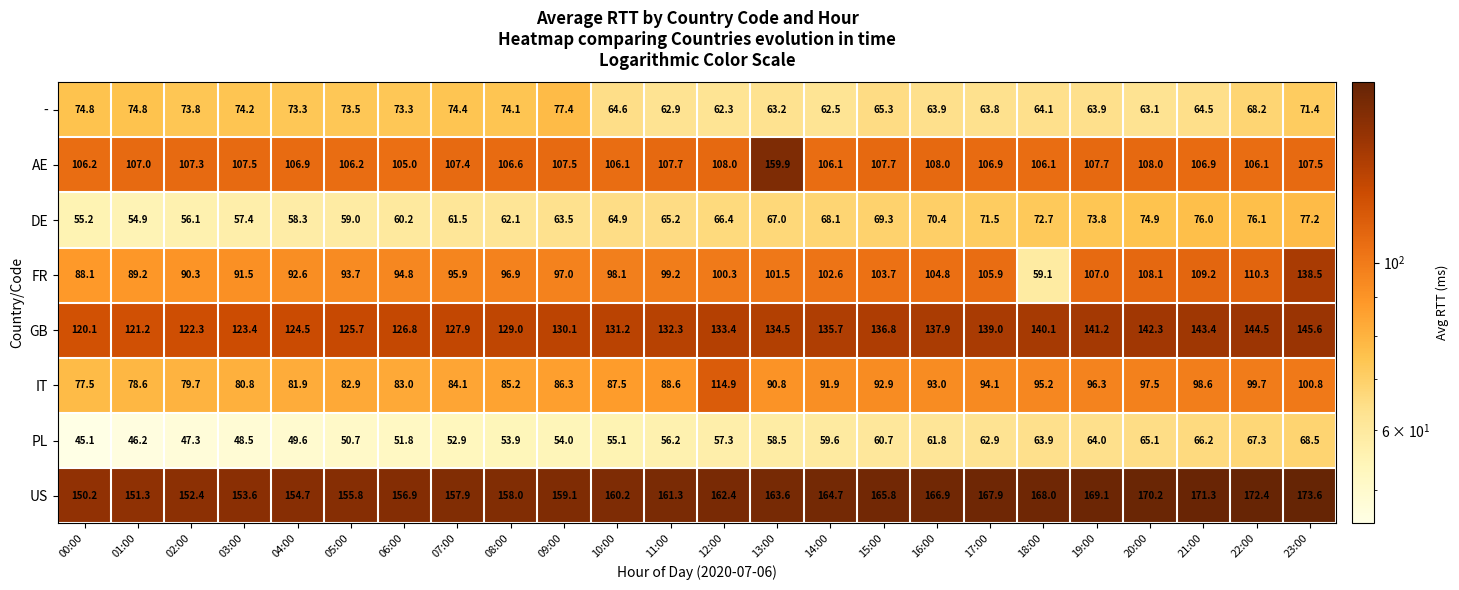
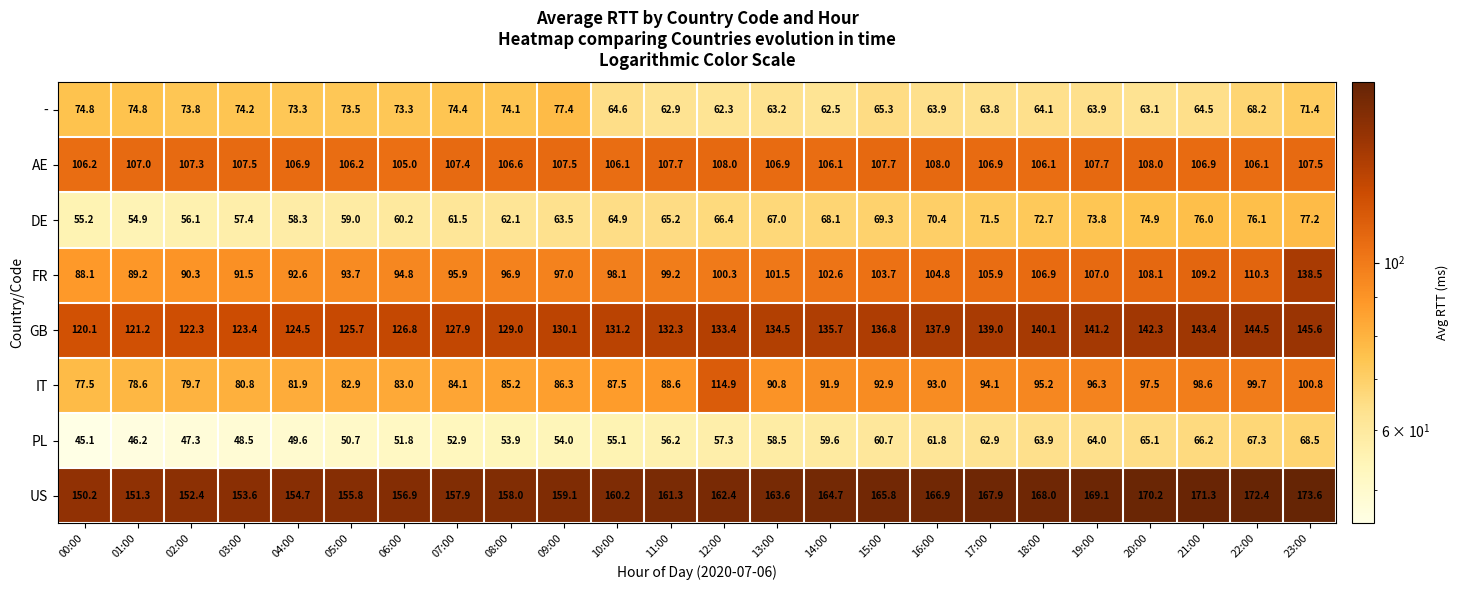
  {
    "-": {
      "00:00": 74.8,
      "01:00": 74.8,
      "02:00": 73.8,
      "03:00": 74.2,
      "04:00": 73.3,
      "05:00": 73.5,
      "06:00": 73.3,
      "07:00": 74.4,
      "08:00": 74.1,
      "09:00": 77.4,
      "10:00": 64.6,
      "11:00": 62.9,
      "12:00": 62.3,
      "13:00": 63.2,
      "14:00": 62.5,
      "15:00": 65.3,
      "16:00": 63.9,
      "17:00": 63.8,
      "18:00": 64.1,
      "19:00": 63.9,
      "20:00": 63.1,
      "21:00": 64.5,
      "22:00": 68.2,
      "23:00": 71.4
    },
    "AE": {
      "00:00": 106.2,
      "01:00": 107.0,
      "02:00": 107.3,
      "03:00": 107.5,
      "04:00": 106.9,
      "05:00": 106.2,
      "06:00": 105.0,
      "07:00": 107.4,
      "08:00": 106.6,
      "09:00": 107.5,
      "10:00": 106.1,
      "11:00": 107.7,
      "12:00": 108.0,
-     "13:00": 159.9,
+     "13:00": 106.9,
      "14:00": 106.1,
      "15:00": 107.7,
      "16:00": 108.0,
      "17:00": 106.9,
      "18:00": 106.1,
      "19:00": 107.7,
      "20:00": 108.0,
      "21:00": 106.9,
      "22:00": 106.1,
      "23:00": 107.5
    },
    "DE": {
      "00:00": 55.2,
      "01:00": 54.9,
      "02:00": 56.1,
      "03:00": 57.4,
      "04:00": 58.3,
      "05:00": 59.0,
      "06:00": 60.2,
      "07:00": 61.5,
      "08:00": 62.1,
      "09:00": 63.5,
      "10:00": 64.9,
      "11:00": 65.2,
      "12:00": 66.4,
      "13:00": 67.0,
      "14:00": 68.1,
      "15:00": 69.3,
      "16:00": 70.4,
      "17:00": 71.5,
      "18:00": 72.7,
      "19:00": 73.8,
      "20:00": 74.9,
      "21:00": 76.0,
      "22:00": 76.1,
      "23:00": 77.2
    },
    "FR": {
      "00:00": 88.1,
      "01:00": 89.2,
      "02:00": 90.3,
      "03:00": 91.5,
      "04:00": 92.6,
      "05:00": 93.7,
      "06:00": 94.8,
      "07:00": 95.9,
      "08:00": 96.9,
      "09:00": 97.0,
      "10:00": 98.1,
      "11:00": 99.2,
      "12:00": 100.3,
      "13:00": 101.5,
      "14:00": 102.6,
      "15:00": 103.7,
      "16:00": 104.8,
      "17:00": 105.9,
-     "18:00": 59.1,
+     "18:00": 106.9,
      "19:00": 107.0,
      "20:00": 108.1,
      "21:00": 109.2,
      "22:00": 110.3,
      "23:00": 138.5
    },
    "GB": {
      "00:00": 120.1,
      "01:00": 121.2,
      "02:00": 122.3,
      "03:00": 123.4,
      "04:00": 124.5,
      "05:00": 125.7,
      "06:00": 126.8,
      "07:00": 127.9,
      "08:00": 129.0,
      "09:00": 130.1,
      "10:00": 131.2,
      "11:00": 132.3,
      "12:00": 133.4,
      "13:00": 134.5,
      "14:00": 135.7,
      "15:00": 136.8,
      "16:00": 137.9,
      "17:00": 139.0,
      "18:00": 140.1,
      "19:00": 141.2,
      "20:00": 142.3,
      "21:00": 143.4,
      "22:00": 144.5,
      "23:00": 145.6
    },
    "IT": {
      "00:00": 77.5,
      "01:00": 78.6,
      "02:00": 79.7,
      "03:00": 80.8,
      "04:00": 81.9,
      "05:00": 82.9,
      "06:00": 83.0,
      "07:00": 84.1,
      "08:00": 85.2,
      "09:00": 86.3,
      "10:00": 87.5,
      "11:00": 88.6,
      "12:00": 114.9,
      "13:00": 90.8,
      "14:00": 91.9,
      "15:00": 92.9,
      "16:00": 93.0,
      "17:00": 94.1,
      "18:00": 95.2,
      "19:00": 96.3,
      "20:00": 97.5,
      "21:00": 98.6,
      "22:00": 99.7,
      "23:00": 100.8
    },
    "PL": {
      "00:00": 45.1,
      "01:00": 46.2,
      "02:00": 47.3,
      "03:00": 48.5,
      "04:00": 49.6,
      "05:00": 50.7,
      "06:00": 51.8,
      "07:00": 52.9,
      "08:00": 53.9,
      "09:00": 54.0,
      "10:00": 55.1,
      "11:00": 56.2,
      "12:00": 57.3,
      "13:00": 58.5,
      "14:00": 59.6,
      "15:00": 60.7,
      "16:00": 61.8,
      "17:00": 62.9,
      "18:00": 63.9,
      "19:00": 64.0,
      "20:00": 65.1,
      "21:00": 66.2,
      "22:00": 67.3,
      "23:00": 68.5
    },
    "US": {
      "00:00": 150.2,
      "01:00": 151.3,
      "02:00": 152.4,
      "03:00": 153.6,
      "04:00": 154.7,
      "05:00": 155.8,
      "06:00": 156.9,
      "07:00": 157.9,
      "08:00": 158.0,
      "09:00": 159.1,
      "10:00": 160.2,
      "11:00": 161.3,
      "12:00": 162.4,
      "13:00": 163.6,
      "14:00": 164.7,
      "15:00": 165.8,
      "16:00": 166.9,
      "17:00": 167.9,
      "18:00": 168.0,
      "19:00": 169.1,
      "20:00": 170.2,
      "21:00": 171.3,
      "22:00": 172.4,
      "23:00": 173.6
    }
  }
